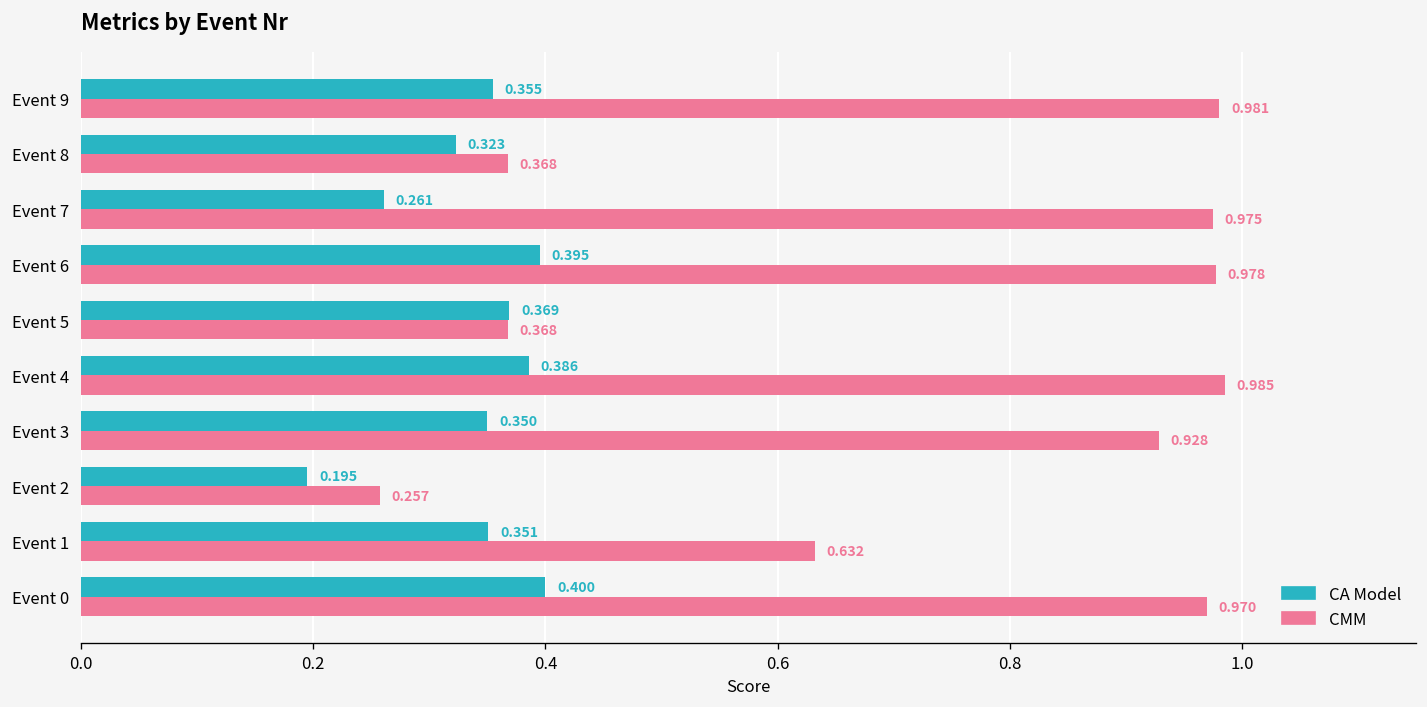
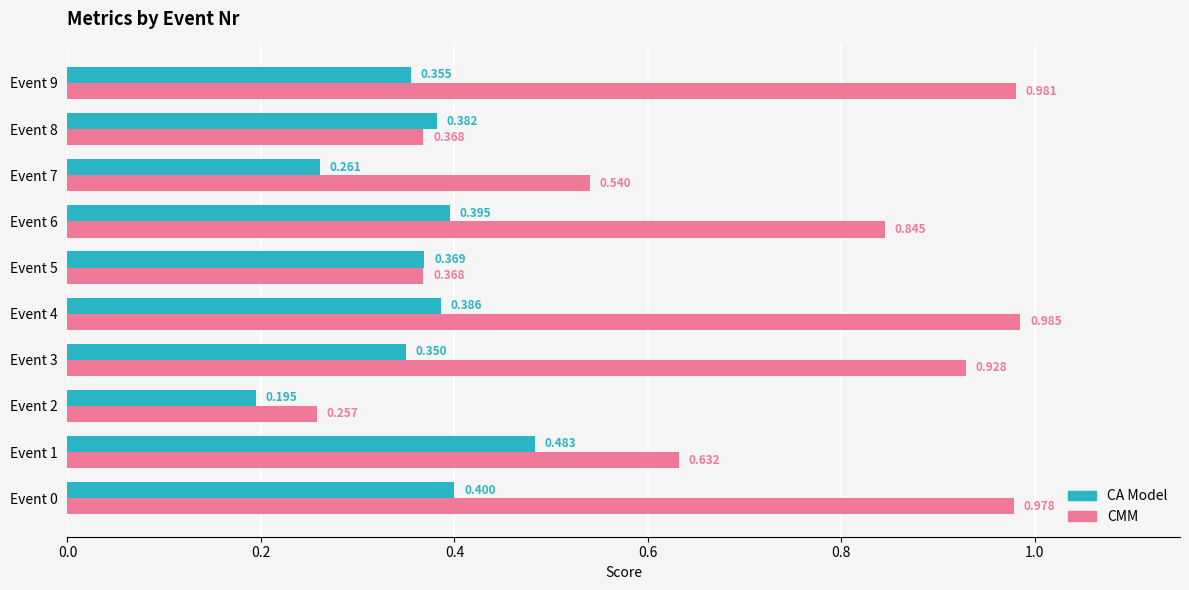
  {
    "CA Model": {
      "Event 9": 0.355,
-     "Event 8": 0.323,
+     "Event 8": 0.382,
      "Event 7": 0.261,
      "Event 6": 0.395,
      "Event 5": 0.369,
      "Event 4": 0.386,
      "Event 3": 0.350,
      "Event 2": 0.195,
-     "Event 1": 0.351,
+     "Event 1": 0.483,
      "Event 0": 0.400
    },
    "CMM": {
      "Event 9": 0.981,
      "Event 8": 0.368,
-     "Event 7": 0.975,
-     "Event 6": 0.978,
+     "Event 7": 0.540,
+     "Event 6": 0.845,
      "Event 5": 0.368,
      "Event 4": 0.985,
      "Event 3": 0.928,
      "Event 2": 0.257,
      "Event 1": 0.632,
-     "Event 0": 0.970
+     "Event 0": 0.978
    }
  }
